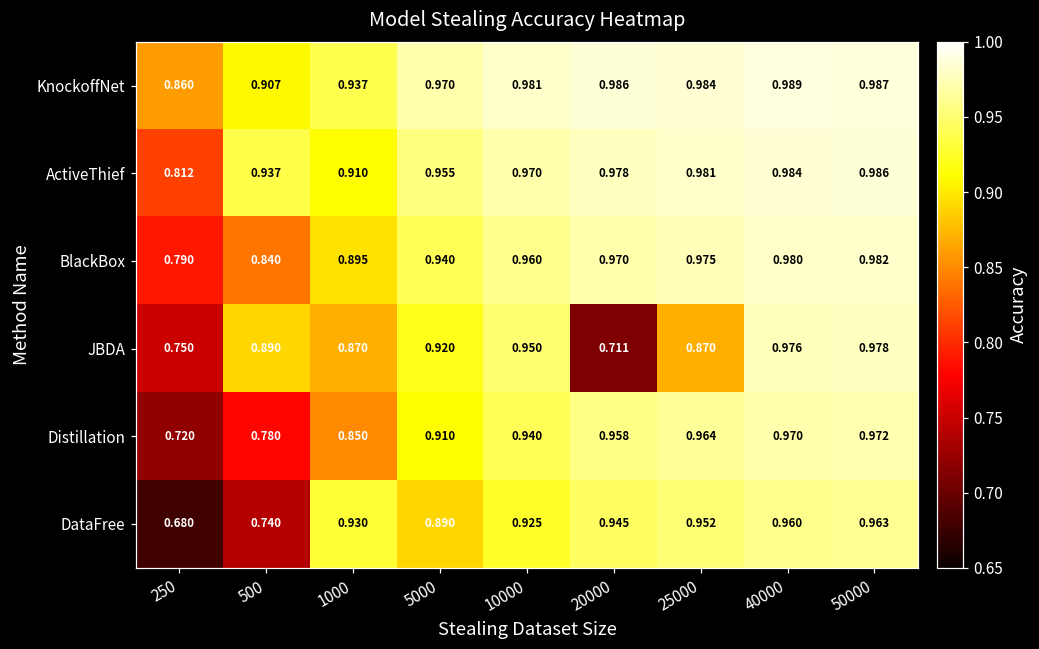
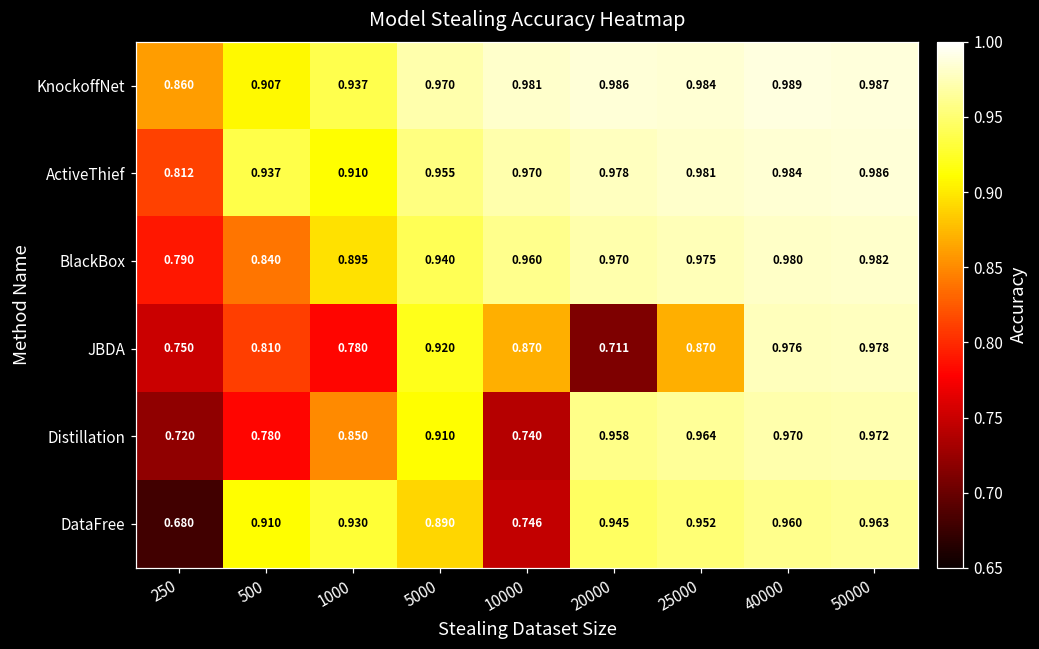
  {
    "KnockoffNet": {
      "250": 0.860,
      "500": 0.907,
      "1000": 0.937,
      "5000": 0.970,
      "10000": 0.981,
      "20000": 0.986,
      "25000": 0.984,
      "40000": 0.989,
      "50000": 0.987
    },
    "ActiveThief": {
      "250": 0.812,
      "500": 0.937,
      "1000": 0.910,
      "5000": 0.955,
      "10000": 0.970,
      "20000": 0.978,
      "25000": 0.981,
      "40000": 0.984,
      "50000": 0.986
    },
    "BlackBox": {
      "250": 0.790,
      "500": 0.840,
      "1000": 0.895,
      "5000": 0.940,
      "10000": 0.960,
      "20000": 0.970,
      "25000": 0.975,
      "40000": 0.980,
      "50000": 0.982
    },
    "JBDA": {
      "250": 0.750,
-     "500": 0.890,
-     "1000": 0.870,
+     "500": 0.810,
+     "1000": 0.780,
      "5000": 0.920,
-     "10000": 0.950,
+     "10000": 0.870,
      "20000": 0.711,
      "25000": 0.870,
      "40000": 0.976,
      "50000": 0.978
    },
    "Distillation": {
      "250": 0.720,
      "500": 0.780,
      "1000": 0.850,
      "5000": 0.910,
-     "10000": 0.940,
+     "10000": 0.740,
      "20000": 0.958,
      "25000": 0.964,
      "40000": 0.970,
      "50000": 0.972
    },
    "DataFree": {
      "250": 0.680,
-     "500": 0.740,
+     "500": 0.910,
      "1000": 0.930,
      "5000": 0.890,
-     "10000": 0.925,
+     "10000": 0.746,
      "20000": 0.945,
      "25000": 0.952,
      "40000": 0.960,
      "50000": 0.963
    }
  }
